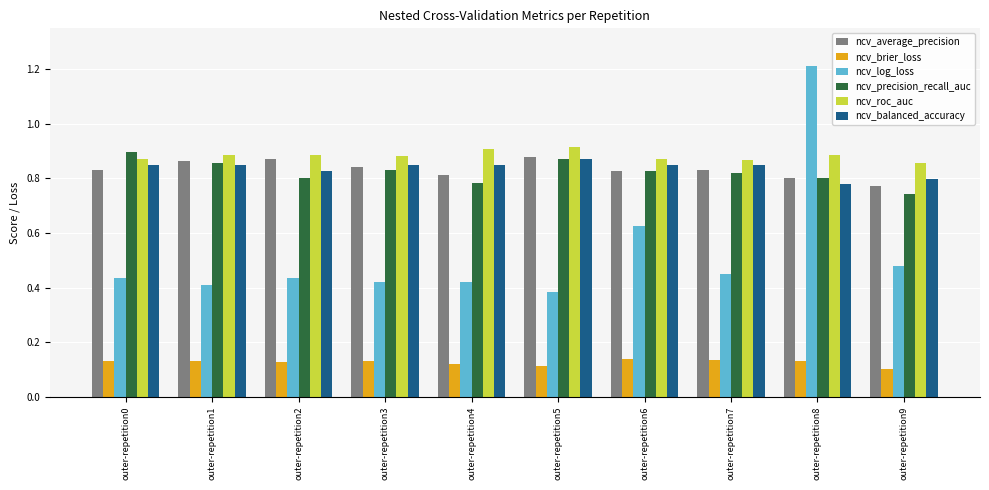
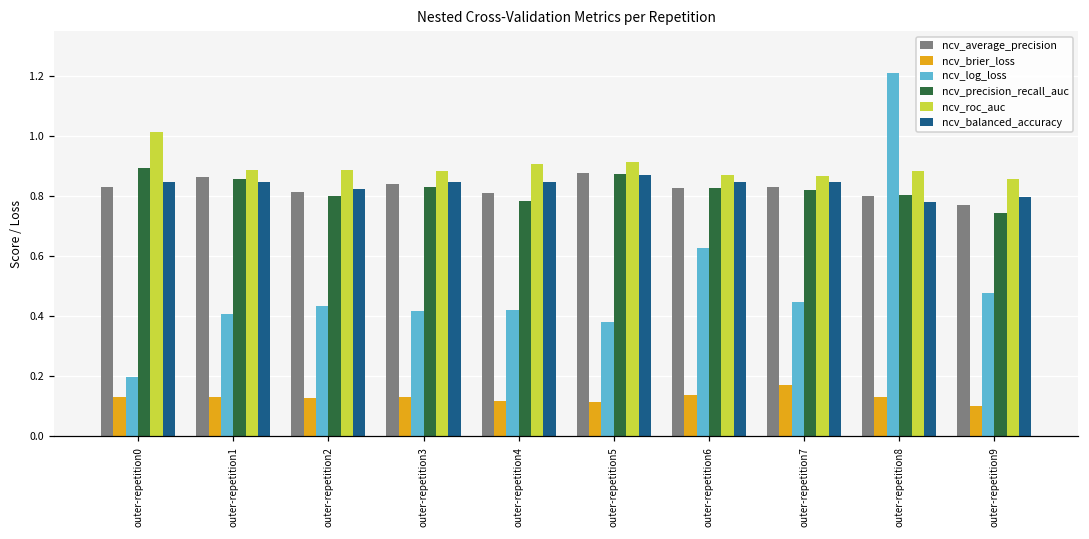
  {
    "ncv_average_precision": {
      "outer-repetition0": 0.83,
      "outer-repetition1": 0.86,
-     "outer-repetition2": 0.87,
+     "outer-repetition2": 0.82,
      "outer-repetition3": 0.84,
      "outer-repetition4": 0.81,
      "outer-repetition5": 0.88,
      "outer-repetition6": 0.83,
      "outer-repetition7": 0.83,
      "outer-repetition8": 0.80,
      "outer-repetition9": 0.77
    },
    "ncv_brier_loss": {
      "outer-repetition0": 0.13,
      "outer-repetition1": 0.13,
      "outer-repetition2": 0.13,
      "outer-repetition3": 0.13,
      "outer-repetition4": 0.12,
      "outer-repetition5": 0.11,
      "outer-repetition6": 0.14,
-     "outer-repetition7": 0.14,
+     "outer-repetition7": 0.17,
      "outer-repetition8": 0.13,
      "outer-repetition9": 0.10
    },
    "ncv_log_loss": {
-     "outer-repetition0": 0.43,
+     "outer-repetition0": 0.20,
      "outer-repetition1": 0.41,
      "outer-repetition2": 0.44,
      "outer-repetition3": 0.42,
      "outer-repetition4": 0.42,
      "outer-repetition5": 0.38,
      "outer-repetition6": 0.63,
      "outer-repetition7": 0.45,
      "outer-repetition8": 1.21,
      "outer-repetition9": 0.48
    },
    "ncv_precision_recall_auc": {
      "outer-repetition0": 0.90,
      "outer-repetition1": 0.86,
      "outer-repetition2": 0.80,
      "outer-repetition3": 0.83,
      "outer-repetition4": 0.78,
      "outer-repetition5": 0.87,
      "outer-repetition6": 0.83,
      "outer-repetition7": 0.82,
      "outer-repetition8": 0.80,
      "outer-repetition9": 0.74
    },
    "ncv_roc_auc": {
-     "outer-repetition0": 0.87,
+     "outer-repetition0": 1.01,
      "outer-repetition1": 0.89,
      "outer-repetition2": 0.89,
      "outer-repetition3": 0.88,
      "outer-repetition4": 0.91,
      "outer-repetition5": 0.91,
      "outer-repetition6": 0.87,
      "outer-repetition7": 0.87,
      "outer-repetition8": 0.89,
      "outer-repetition9": 0.86
    },
    "ncv_balanced_accuracy": {
      "outer-repetition0": 0.85,
      "outer-repetition1": 0.85,
      "outer-repetition2": 0.83,
      "outer-repetition3": 0.85,
      "outer-repetition4": 0.85,
      "outer-repetition5": 0.87,
      "outer-repetition6": 0.85,
      "outer-repetition7": 0.85,
      "outer-repetition8": 0.78,
      "outer-repetition9": 0.80
    }
  }
